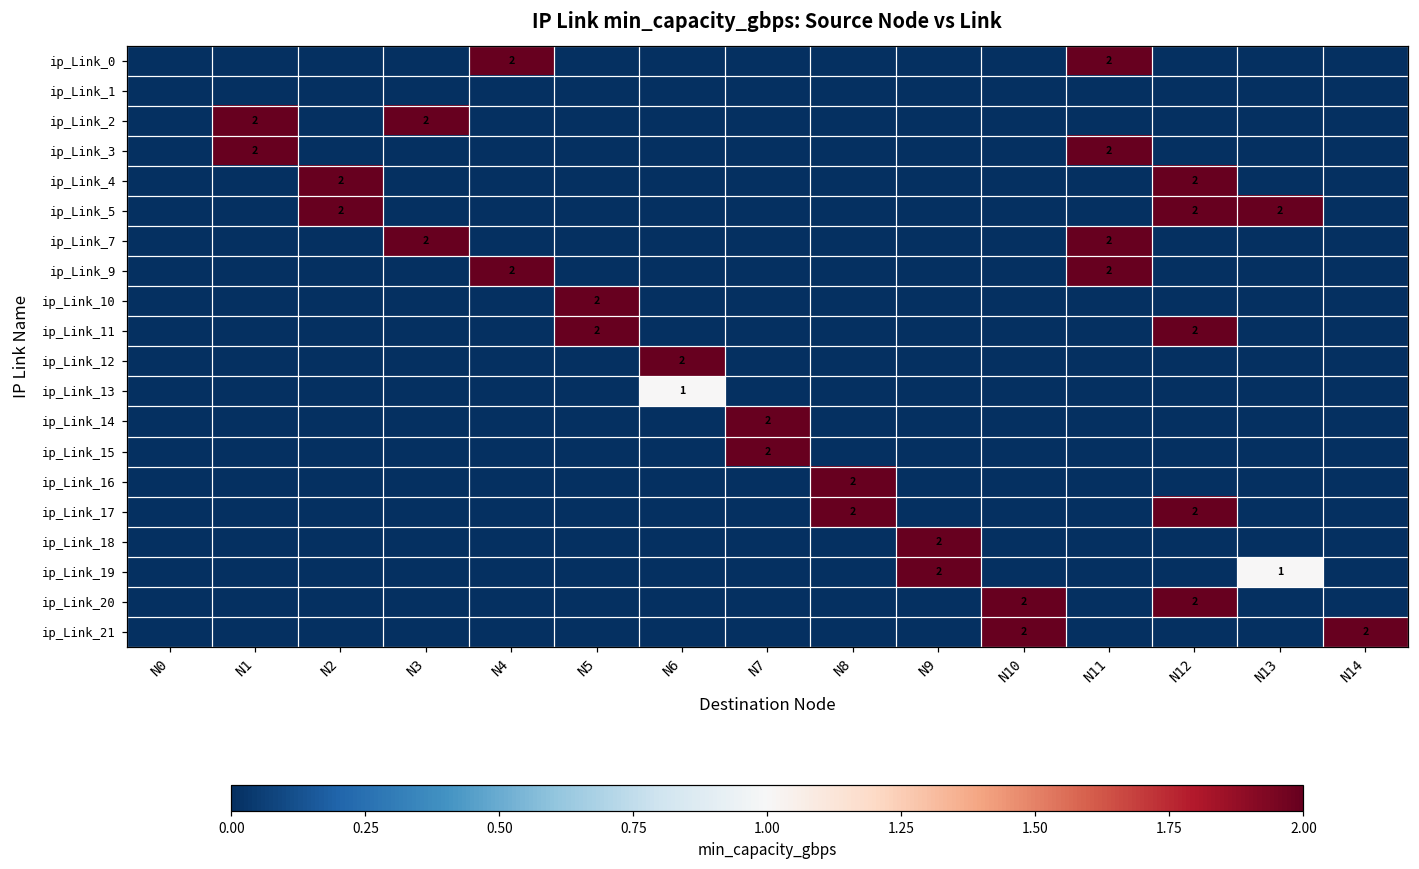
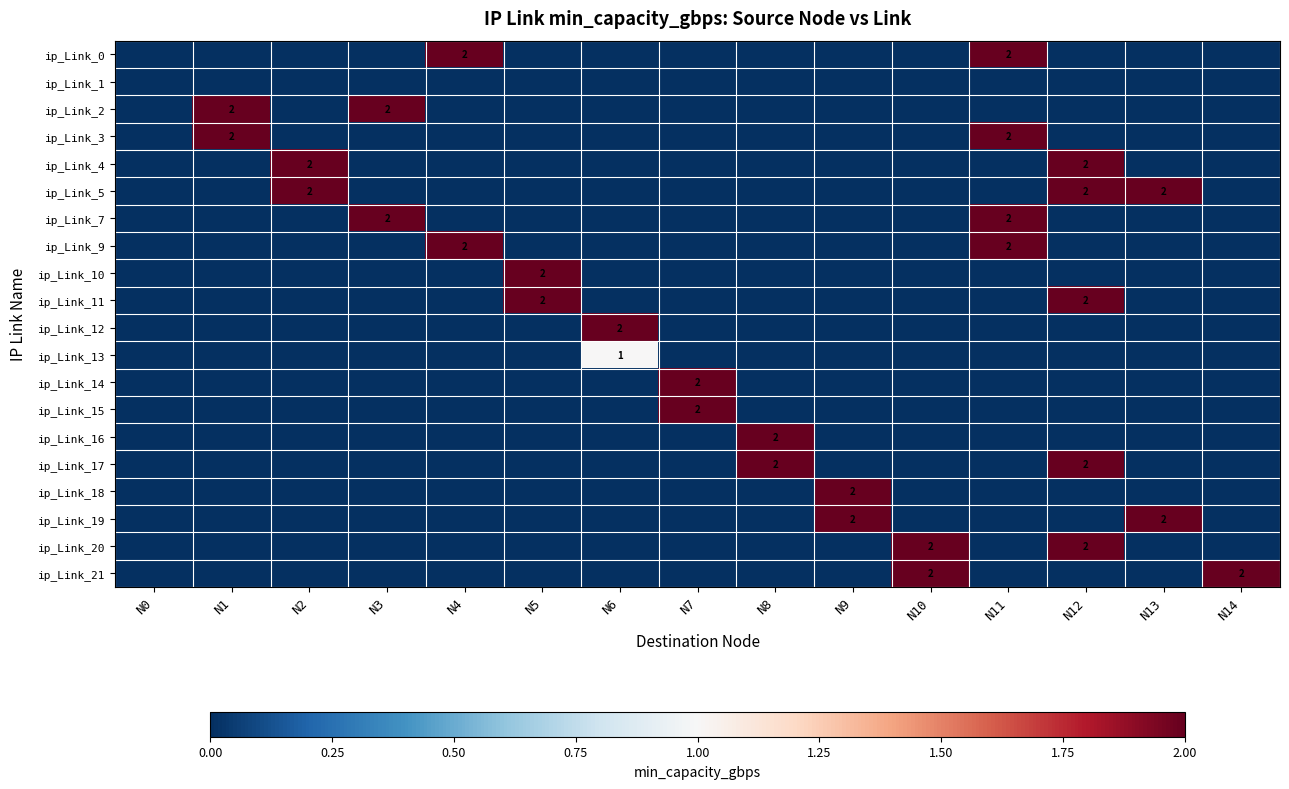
  {
    "ip_Link_0": {
      "N4": 2,
      "N11": 2
    },
    "ip_Link_2": {
      "N1": 2,
      "N3": 2
    },
    "ip_Link_3": {
      "N1": 2,
      "N11": 2
    },
    "ip_Link_4": {
      "N2": 2,
      "N12": 2
    },
    "ip_Link_5": {
      "N2": 2,
      "N12": 2,
      "N13": 2
    },
    "ip_Link_7": {
      "N3": 2,
      "N11": 2
    },
    "ip_Link_9": {
      "N4": 2,
      "N11": 2
    },
    "ip_Link_10": {
      "N5": 2
    },
    "ip_Link_11": {
      "N5": 2,
      "N12": 2
    },
    "ip_Link_12": {
      "N6": 2
    },
    "ip_Link_13": {
      "N6": 1
    },
    "ip_Link_14": {
      "N7": 2
    },
    "ip_Link_15": {
      "N7": 2
    },
    "ip_Link_16": {
      "N8": 2
    },
    "ip_Link_17": {
      "N8": 2,
      "N12": 2
    },
    "ip_Link_18": {
      "N9": 2
    },
    "ip_Link_19": {
      "N9": 2,
-     "N13": 1
+     "N13": 2
    },
    "ip_Link_20": {
      "N10": 2,
      "N12": 2
    },
    "ip_Link_21": {
      "N10": 2,
      "N14": 2
    }
  }
